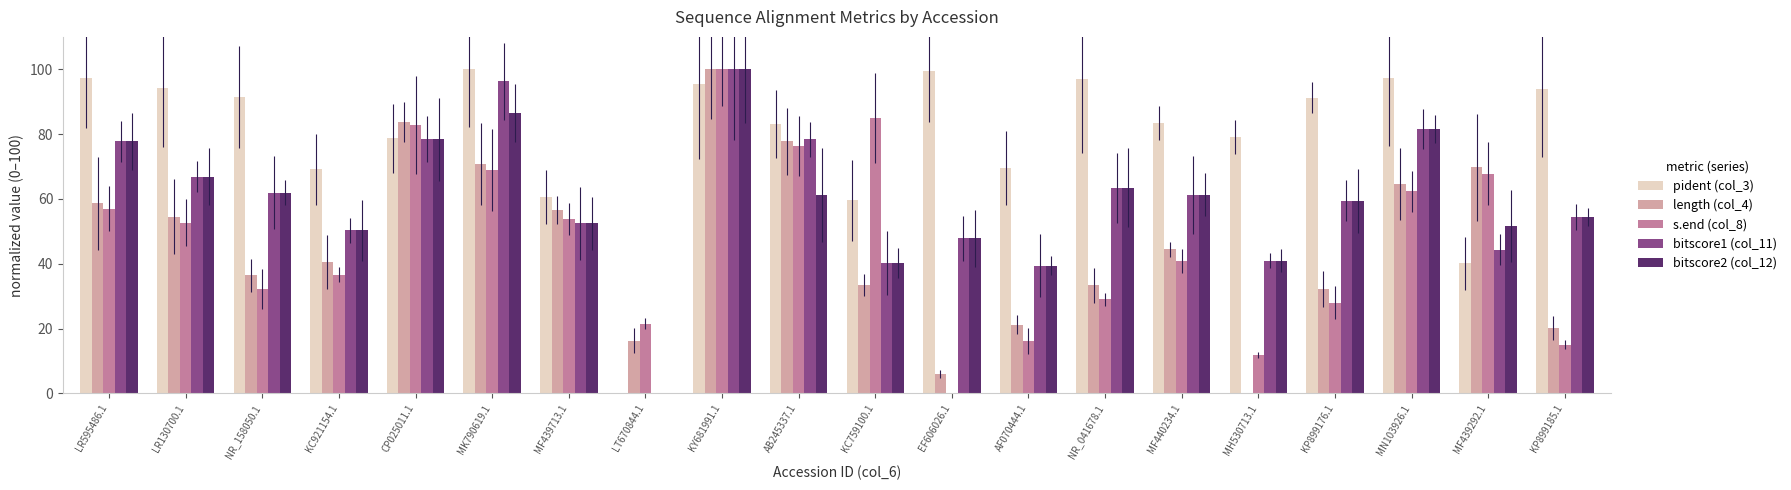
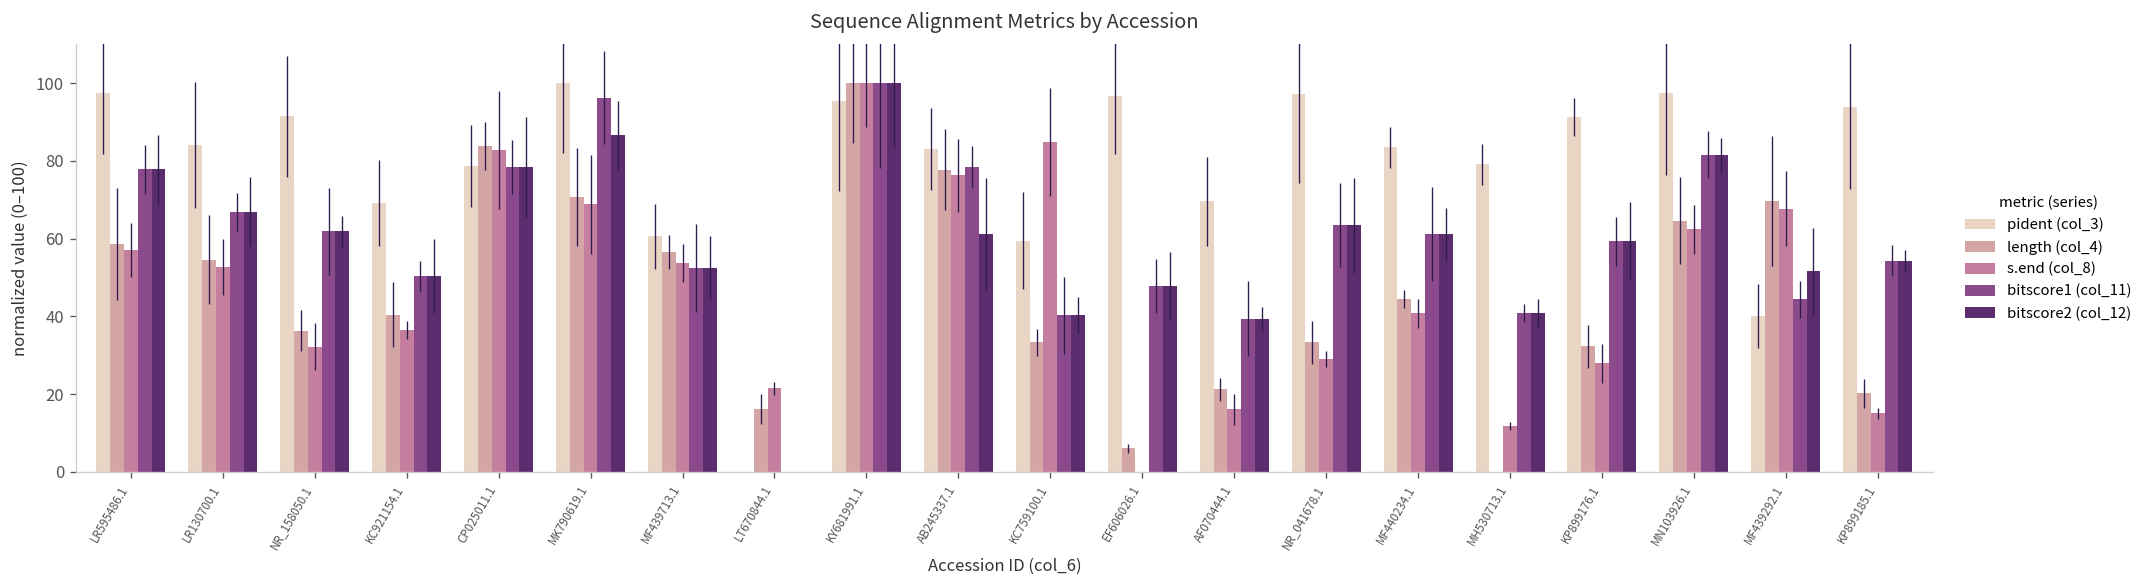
  {
    "pident (col_3)": {
      "LR595486.1": 97,
-     "LR130700.1": 94,
+     "LR130700.1": 84,
      "NR_158050.1": 91,
      "KC921154.1": 69,
      "CP025011.1": 79,
      "MK790619.1": 100,
      "MF439713.1": 61,
      "LT670844.1": 0,
      "KY681991.1": 96,
      "AB245337.1": 83,
      "KC759100.1": 60,
-     "EF606026.1": 99,
+     "EF606026.1": 97,
      "AF070444.1": 70,
      "NR_041678.1": 97,
      "MF440234.1": 83,
      "MH530713.1": 79,
      "KP899176.1": 91,
      "MN103926.1": 97,
      "MF439292.1": 40,
      "KP899185.1": 94
    },
    "bitscore1 (col_11)": {
      "LR595486.1": 78,
      "LR130700.1": 67,
      "NR_158050.1": 62,
      "KC921154.1": 50,
      "CP025011.1": 78,
      "MK790619.1": 96,
      "MF439713.1": 52,
      "LT670844.1": 0,
      "KY681991.1": 100,
      "AB245337.1": 78,
      "KC759100.1": 40,
      "EF606026.1": 48,
      "AF070444.1": 39,
      "NR_041678.1": 63,
      "MF440234.1": 61,
      "MH530713.1": 41,
      "KP899176.1": 59,
      "MN103926.1": 82,
      "MF439292.1": 44,
      "KP899185.1": 54
    },
    "bitscore2 (col_12)": {
      "LR595486.1": 78,
      "LR130700.1": 67,
      "NR_158050.1": 62,
      "KC921154.1": 50,
      "CP025011.1": 78,
      "MK790619.1": 87,
      "MF439713.1": 52,
      "LT670844.1": 0,
      "KY681991.1": 100,
      "AB245337.1": 61,
      "KC759100.1": 40,
      "EF606026.1": 48,
      "AF070444.1": 39,
      "NR_041678.1": 63,
      "MF440234.1": 61,
      "MH530713.1": 41,
      "KP899176.1": 59,
      "MN103926.1": 82,
      "MF439292.1": 52,
      "KP899185.1": 54
    }
  }
